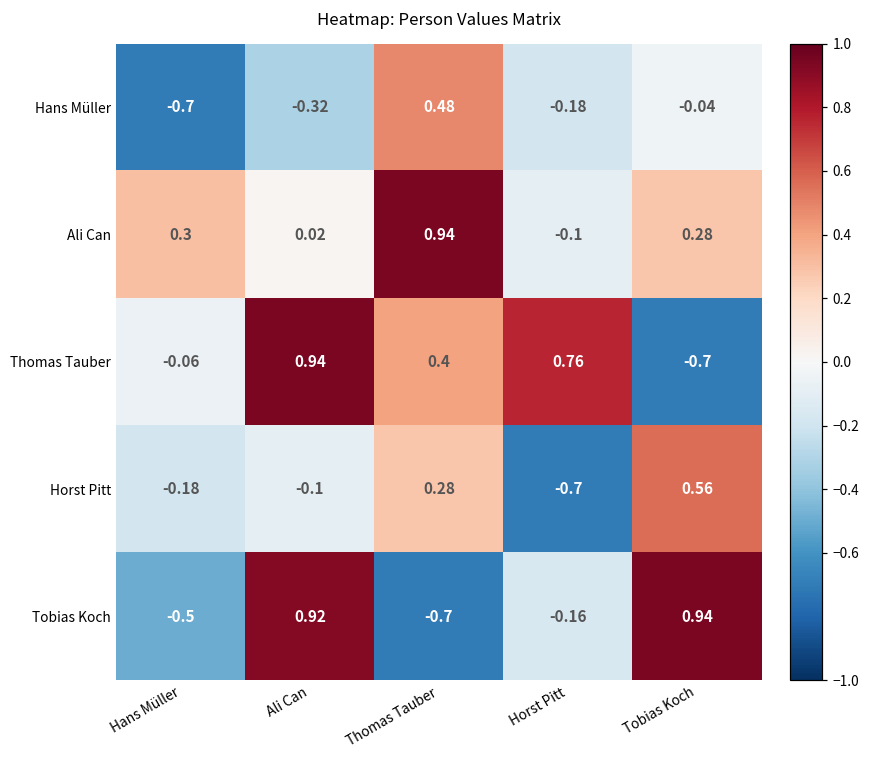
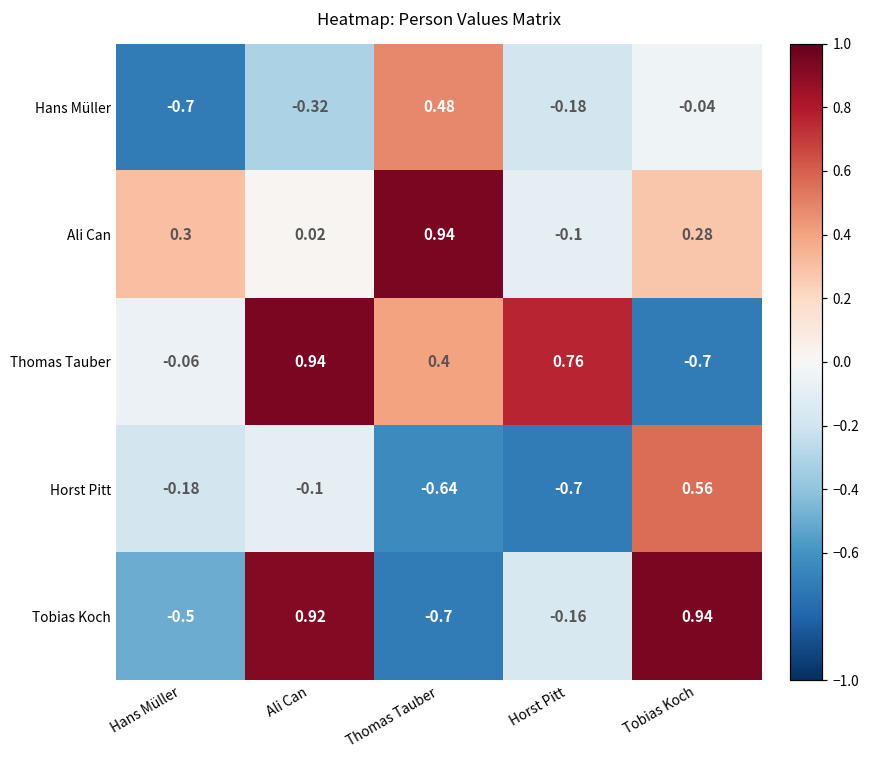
  {
    "Hans Müller": {
      "Hans Müller": -0.7,
      "Ali Can": -0.32,
      "Thomas Tauber": 0.48,
      "Horst Pitt": -0.18,
      "Tobias Koch": -0.04
    },
    "Ali Can": {
      "Hans Müller": 0.3,
      "Ali Can": 0.02,
      "Thomas Tauber": 0.94,
      "Horst Pitt": -0.1,
      "Tobias Koch": 0.28
    },
    "Thomas Tauber": {
      "Hans Müller": -0.06,
      "Ali Can": 0.94,
      "Thomas Tauber": 0.4,
      "Horst Pitt": 0.76,
      "Tobias Koch": -0.7
    },
    "Horst Pitt": {
      "Hans Müller": -0.18,
      "Ali Can": -0.1,
-     "Thomas Tauber": 0.28,
+     "Thomas Tauber": -0.64,
      "Horst Pitt": -0.7,
      "Tobias Koch": 0.56
    },
    "Tobias Koch": {
      "Hans Müller": -0.5,
      "Ali Can": 0.92,
      "Thomas Tauber": -0.7,
      "Horst Pitt": -0.16,
      "Tobias Koch": 0.94
    }
  }
